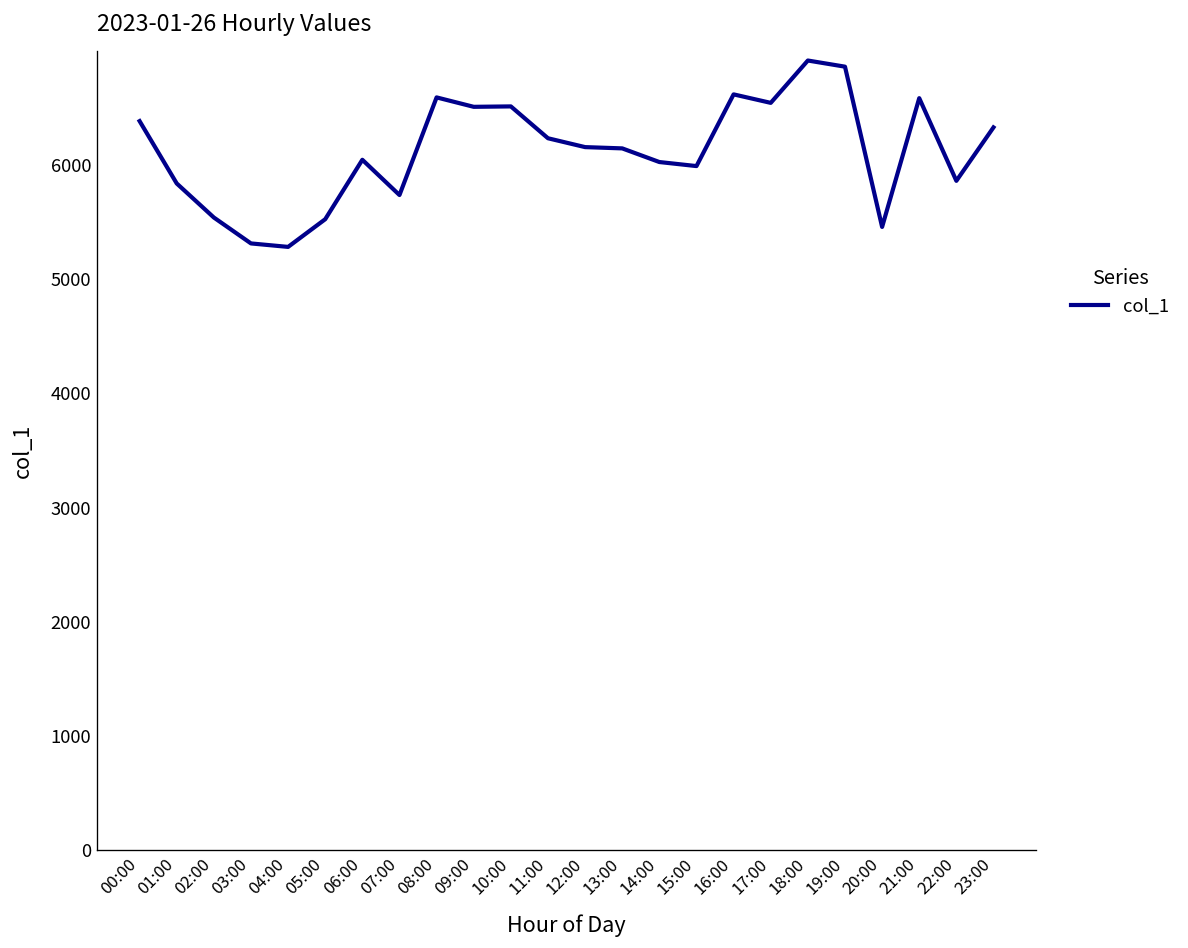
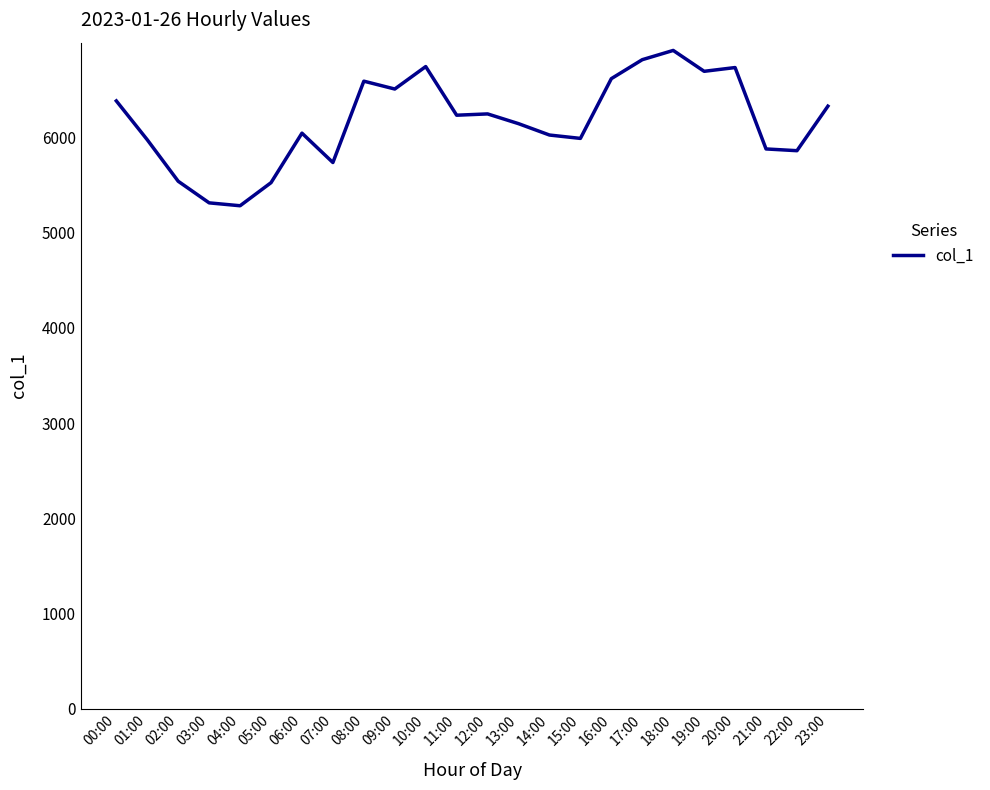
  {
    "00:00": 6400,
-   "01:00": 5800,
+   "01:00": 6000,
    "02:00": 5500,
    "03:00": 5300,
    "04:00": 5300,
    "05:00": 5500,
    "06:00": 6000,
    "07:00": 5700,
    "08:00": 6600,
    "09:00": 6500,
-   "10:00": 6500,
+   "10:00": 6700,
    "11:00": 6200,
-   "12:00": 6160,
+   "12:00": 6250,
    "13:00": 6100,
    "14:00": 6000,
    "15:00": 6000,
    "16:00": 6600,
-   "17:00": 6500,
+   "17:00": 6800,
    "18:00": 6900,
-   "19:00": 6900,
-   "20:00": 5500,
-   "21:00": 6600,
+   "19:00": 6700,
+   "20:00": 6700,
+   "21:00": 5900,
    "22:00": 5900,
    "23:00": 6300
  }
